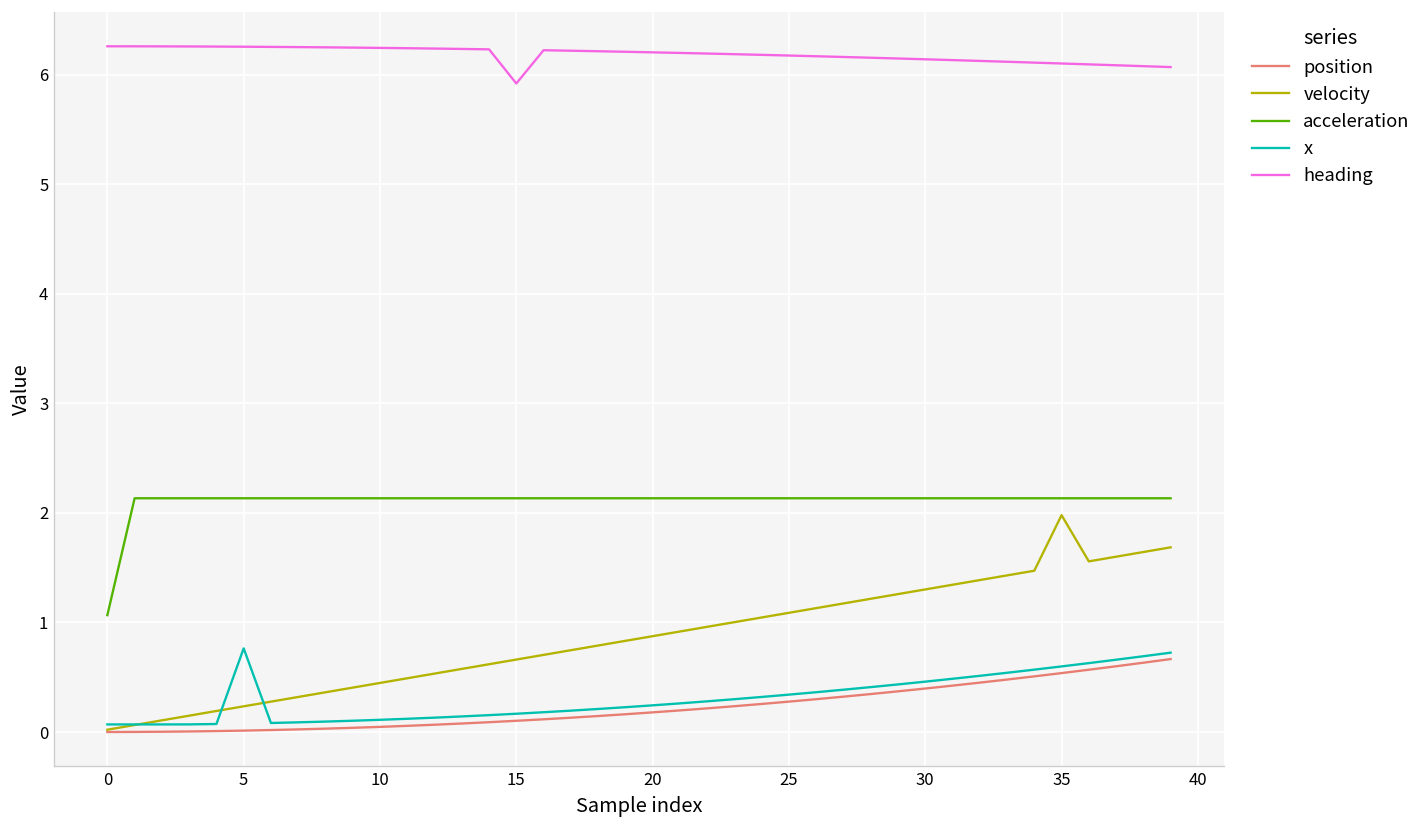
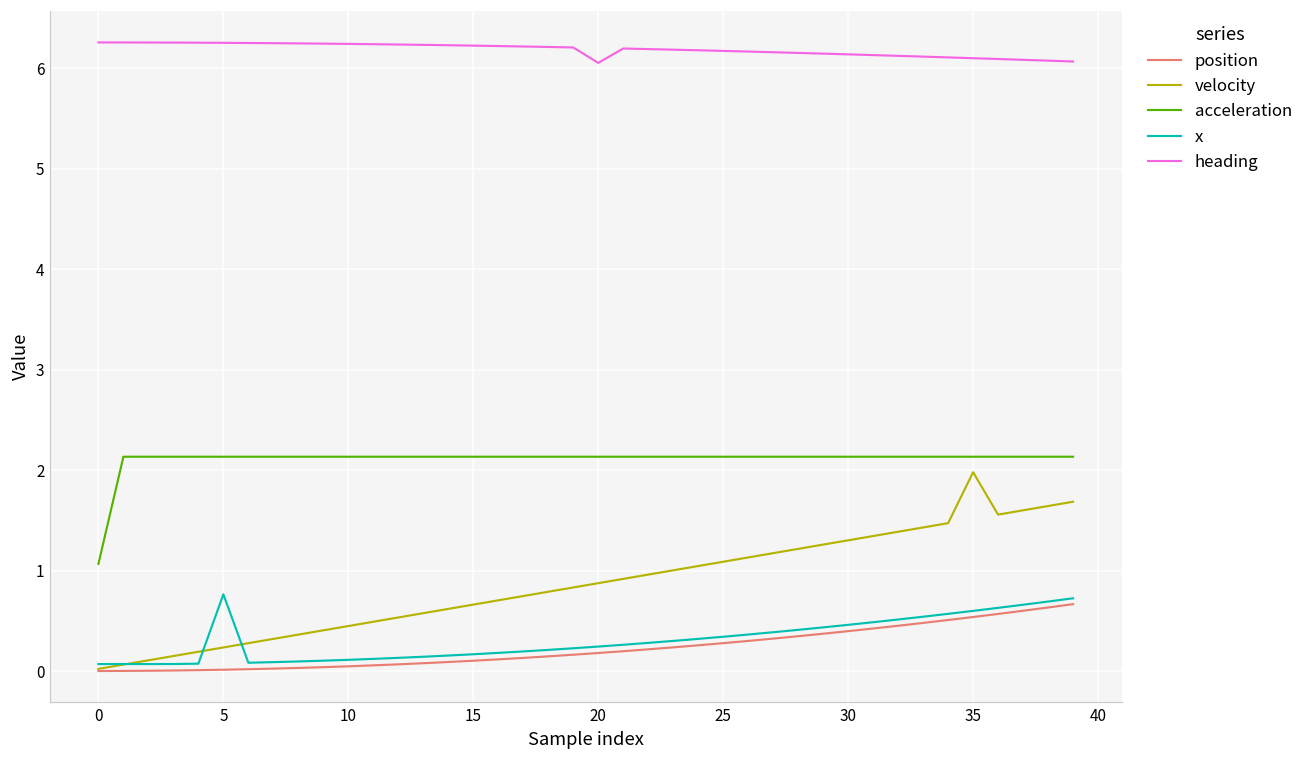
  {
    "position": {
      "5": 0.0,
      "10": 0.0,
      "15": 0.1,
      "20": 0.2,
      "25": 0.3,
      "30": 0.4,
      "35": 0.5
    },
    "velocity": {
      "5": 0.2,
      "10": 0.4,
      "15": 0.7,
      "20": 0.9,
      "25": 1.1,
      "30": 1.3,
      "35": 2.0
    },
    "acceleration": {
      "0": 1.1,
      "5": 2.1,
      "10": 2.1,
      "15": 2.1,
      "20": 2.1,
      "25": 2.1,
      "30": 2.1,
      "35": 2.1
    },
    "x": {
      "0": 0.1,
      "5": 0.8,
      "10": 0.1,
      "15": 0.2,
      "20": 0.2,
      "25": 0.3,
      "30": 0.5,
      "35": 0.6
    },
    "heading": {
      "0": 6.3,
      "5": 6.3,
      "10": 6.2,
-     "15": 5.9,
-     "20": 6.2,
+     "15": 6.2,
+     "20": 6.1,
      "25": 6.2,
      "30": 6.1,
      "35": 6.1
    }
  }
